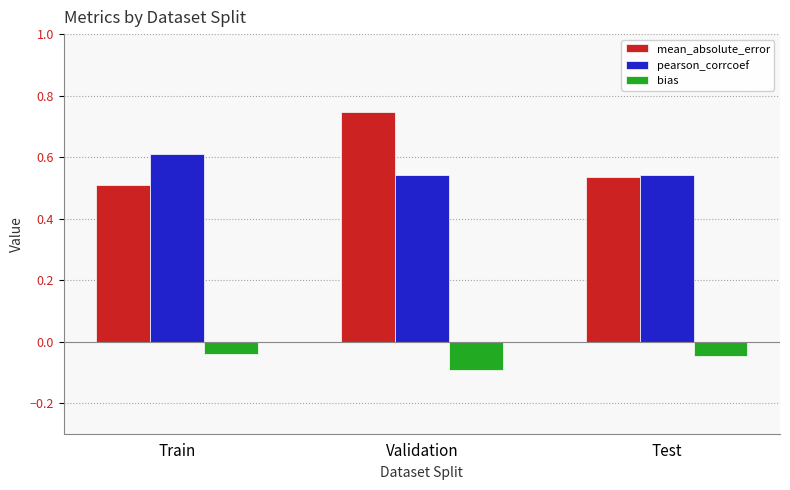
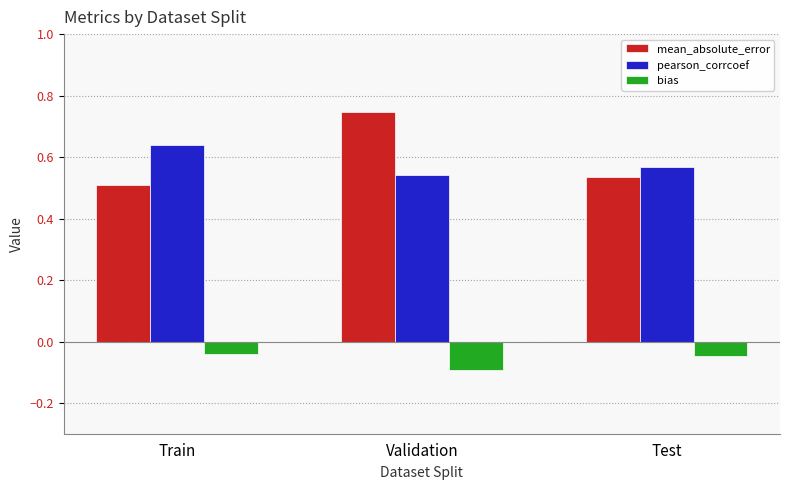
  {
    "mean_absolute_error": {
      "Train": 0.51,
      "Validation": 0.75,
      "Test": 0.54
    },
    "pearson_corrcoef": {
-     "Train": 0.61,
+     "Train": 0.64,
      "Validation": 0.54,
-     "Test": 0.54
+     "Test": 0.57
    },
    "bias": {
      "Train": -0.04,
      "Validation": -0.09,
      "Test": -0.05
    }
  }
